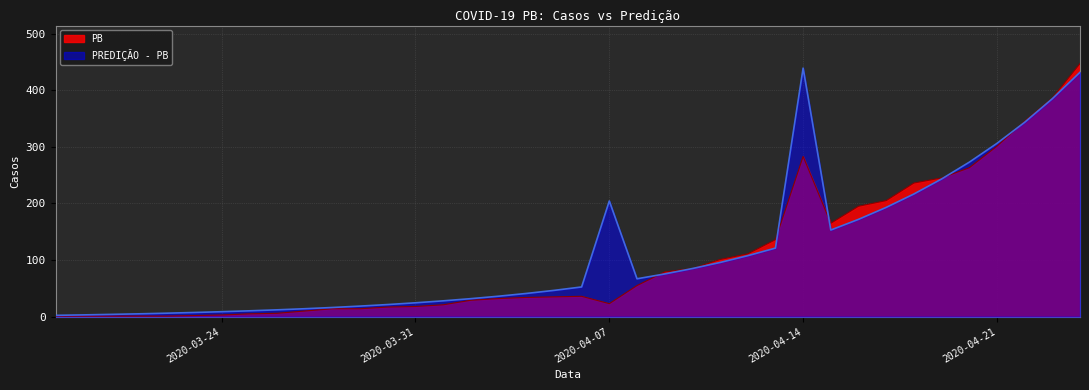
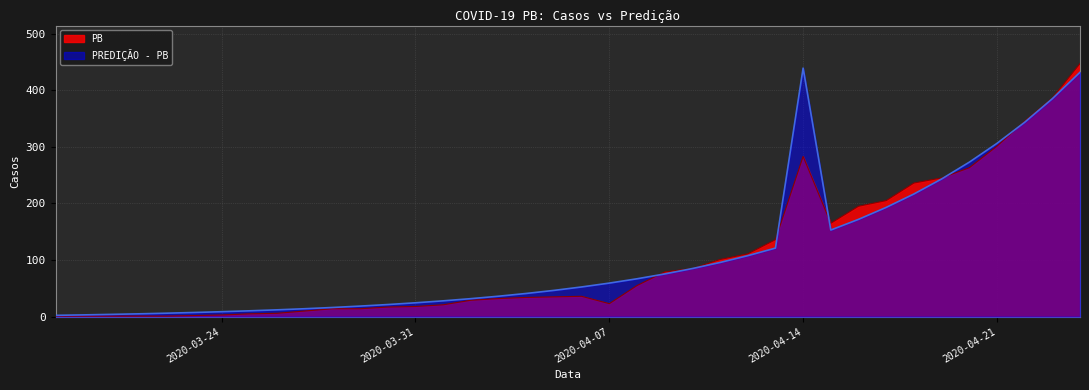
  {
    "PB": {
      "2020-03-24": 0,
      "2020-03-31": 20,
      "2020-04-07": 20,
      "2020-04-14": 280,
      "2020-04-21": 300
    },
    "PREDIÇÃO - PB": {
      "2020-03-24": 10,
      "2020-03-31": 20,
-     "2020-04-07": 200,
+     "2020-04-07": 60,
      "2020-04-14": 440,
      "2020-04-21": 310
    }
  }
